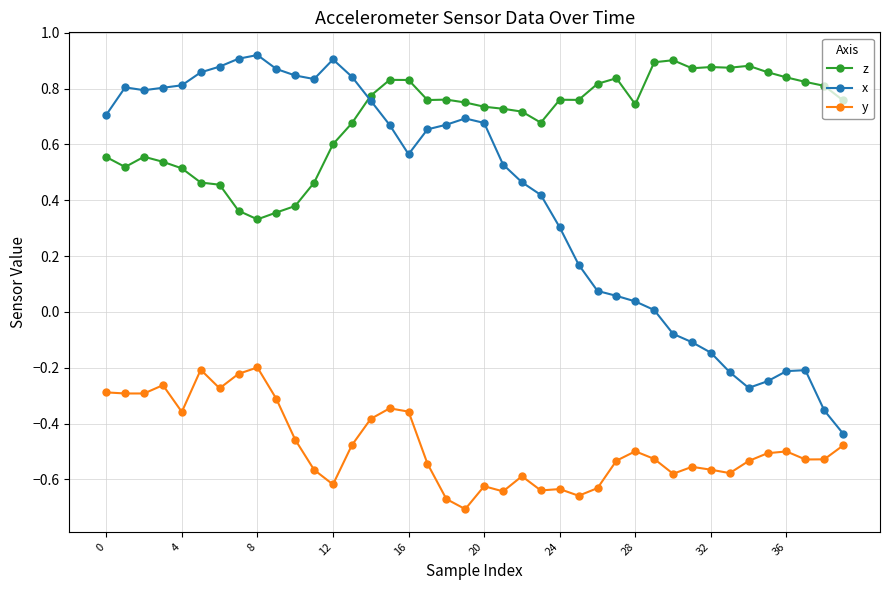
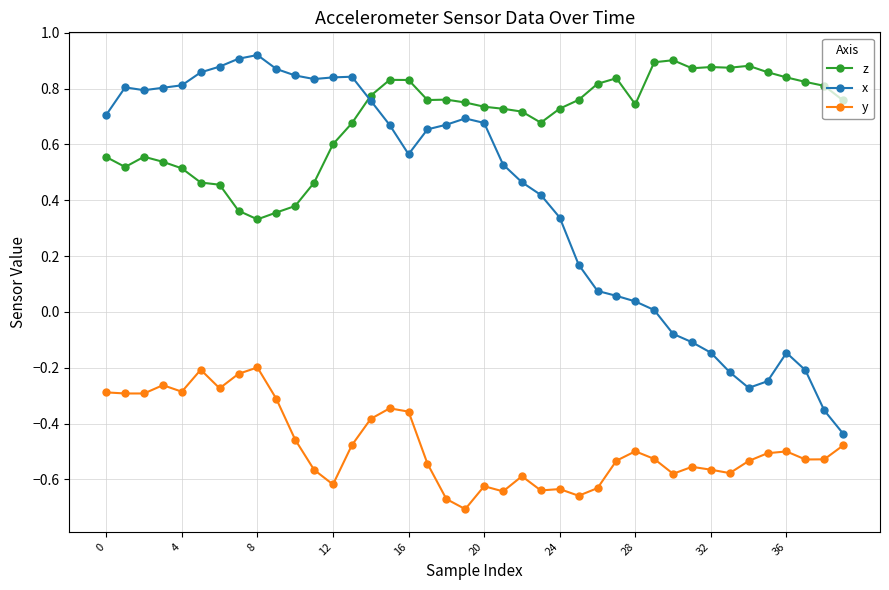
  {
    "z": {
      "0": 0.55,
      "4": 0.51,
      "8": 0.33,
      "12": 0.60,
      "16": 0.83,
      "20": 0.73,
-     "24": 0.76,
+     "24": 0.73,
      "28": 0.74,
      "32": 0.88,
      "36": 0.84
    },
    "x": {
      "0": 0.71,
      "4": 0.81,
      "8": 0.92,
-     "12": 0.90,
+     "12": 0.84,
      "16": 0.56,
      "20": 0.68,
-     "24": 0.30,
+     "24": 0.34,
      "28": 0.04,
      "32": -0.15,
-     "36": -0.21
+     "36": -0.15
    },
    "y": {
      "0": -0.29,
-     "4": -0.36,
+     "4": -0.29,
      "8": -0.20,
      "12": -0.62,
      "16": -0.36,
      "20": -0.62,
      "24": -0.63,
      "28": -0.50,
      "32": -0.56,
      "36": -0.50
    }
  }
